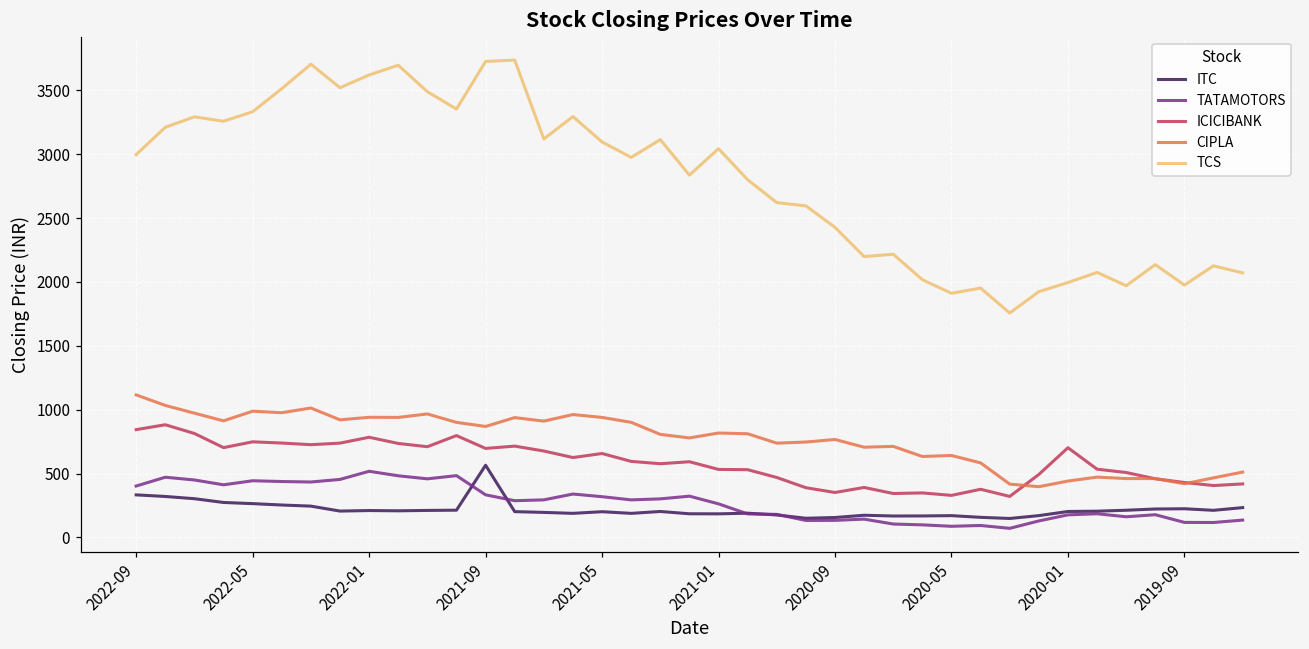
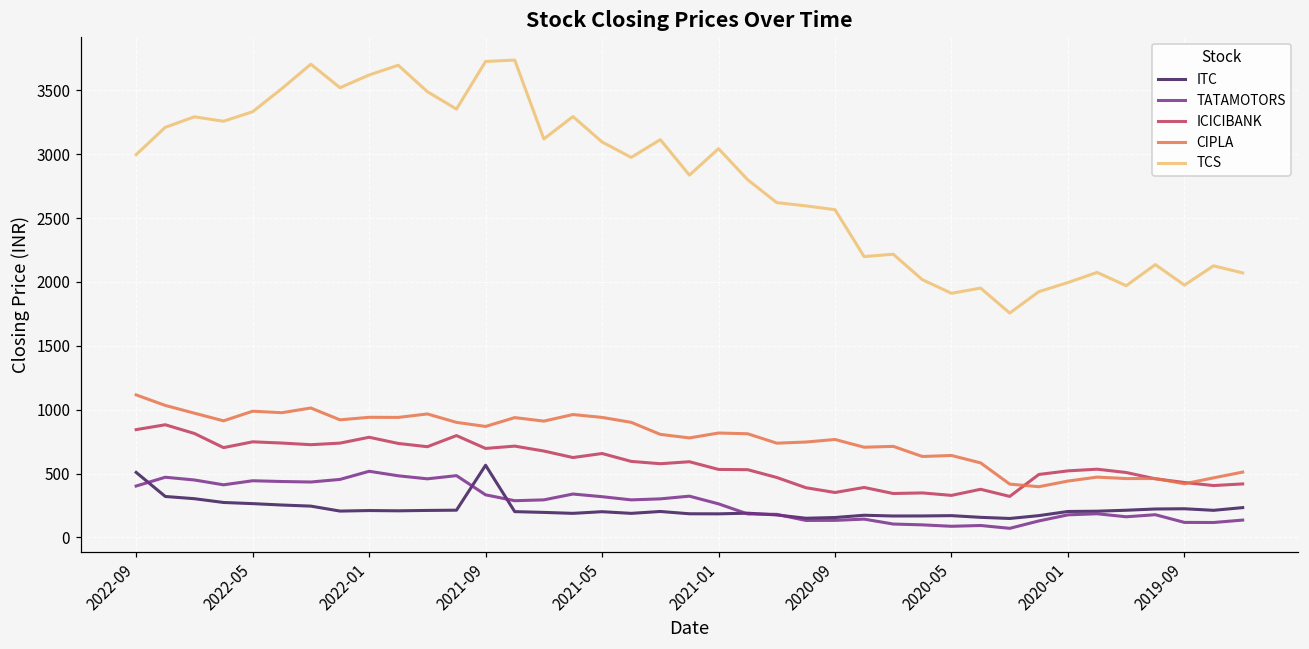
  {
    "ITC": {
-     "2022-09": 330,
+     "2022-09": 510,
      "2022-05": 260,
      "2022-01": 210,
      "2021-09": 570,
      "2021-05": 200,
      "2021-01": 180,
      "2020-09": 160,
      "2020-05": 170,
      "2020-01": 200,
      "2019-09": 220
    },
    "TATAMOTORS": {
      "2022-09": 400,
      "2022-05": 440,
      "2022-01": 520,
      "2021-09": 330,
      "2021-05": 320,
      "2021-01": 260,
      "2020-09": 130,
      "2020-05": 90,
      "2020-01": 180,
      "2019-09": 120
    },
    "ICICIBANK": {
      "2022-09": 840,
      "2022-05": 750,
      "2022-01": 780,
      "2021-09": 700,
      "2021-05": 660,
      "2021-01": 530,
      "2020-09": 350,
      "2020-05": 330,
-     "2020-01": 700
+     "2020-01": 520
    },
    "CIPLA": {
      "2022-09": 1120,
      "2022-05": 990,
      "2022-01": 940,
      "2021-09": 870,
      "2021-05": 940,
      "2021-01": 820,
      "2020-09": 770,
      "2020-05": 640,
      "2020-01": 440
    },
    "TCS": {
      "2022-09": 3000,
      "2022-05": 3330,
      "2022-01": 3620,
      "2021-09": 3730,
      "2021-05": 3100,
      "2021-01": 3040,
-     "2020-09": 2430,
+     "2020-09": 2570,
      "2020-05": 1910,
      "2020-01": 2000,
      "2019-09": 1980
    }
  }
